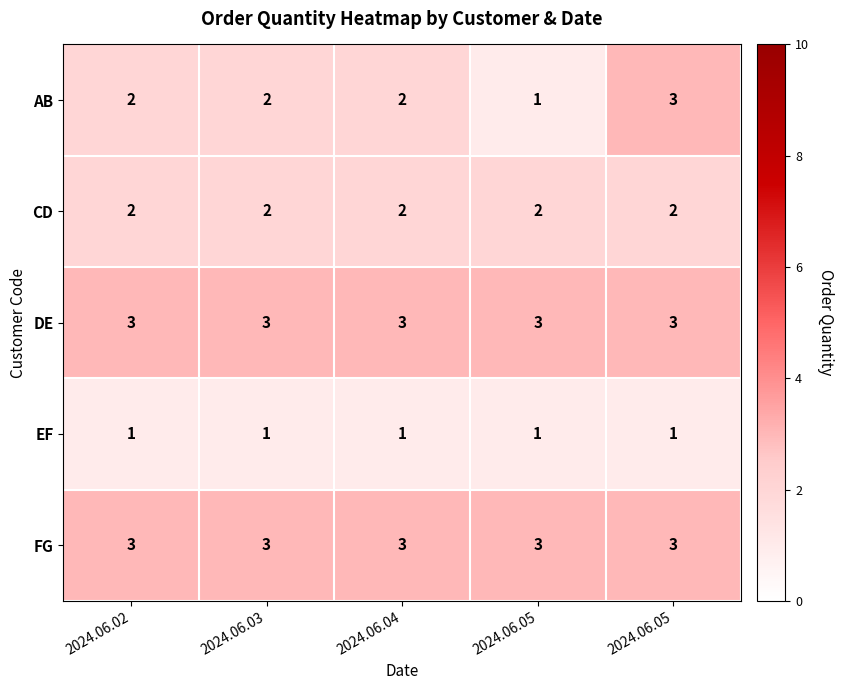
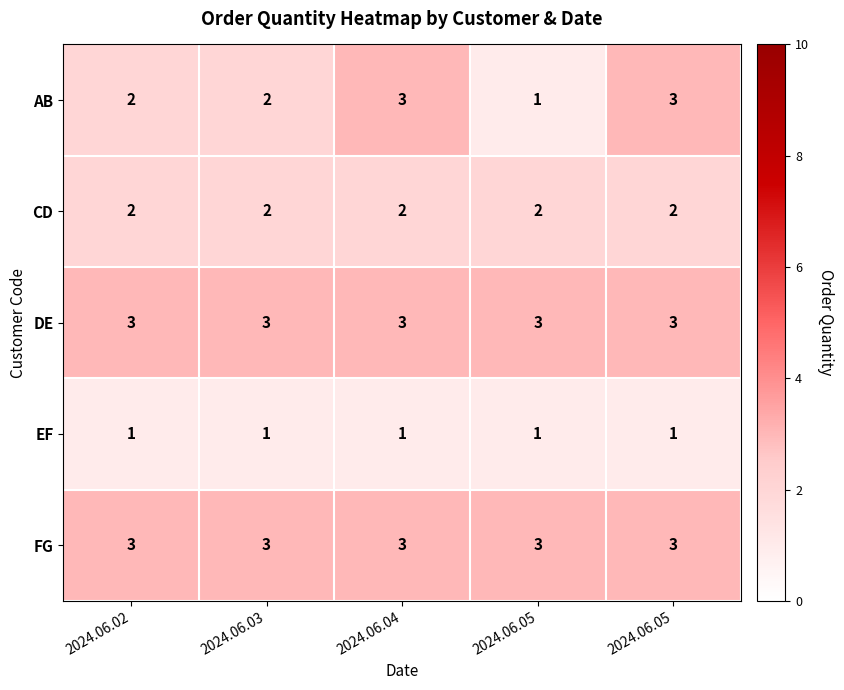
  {
    "AB": {
      "2024.06.02": 2,
      "2024.06.03": 2,
-     "2024.06.04": 2
+     "2024.06.04": 3
    },
    "CD": {
      "2024.06.02": 2,
      "2024.06.03": 2,
      "2024.06.04": 2
    },
    "DE": {
      "2024.06.02": 3,
      "2024.06.03": 3,
      "2024.06.04": 3
    },
    "EF": {
      "2024.06.02": 1,
      "2024.06.03": 1,
      "2024.06.04": 1
    },
    "FG": {
      "2024.06.02": 3,
      "2024.06.03": 3,
      "2024.06.04": 3
    }
  }
